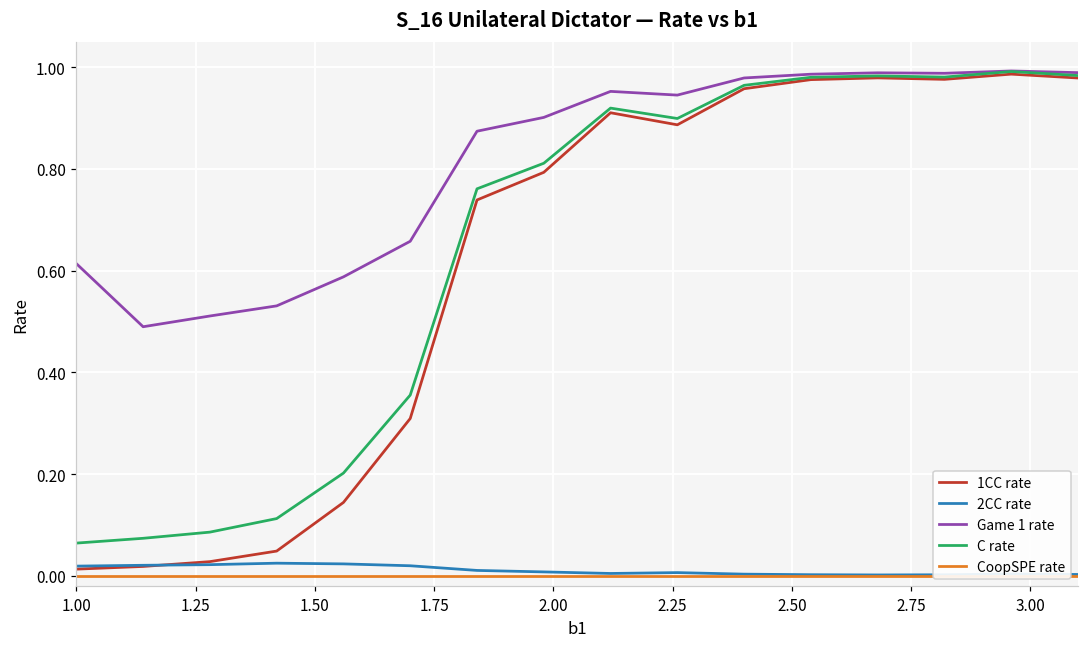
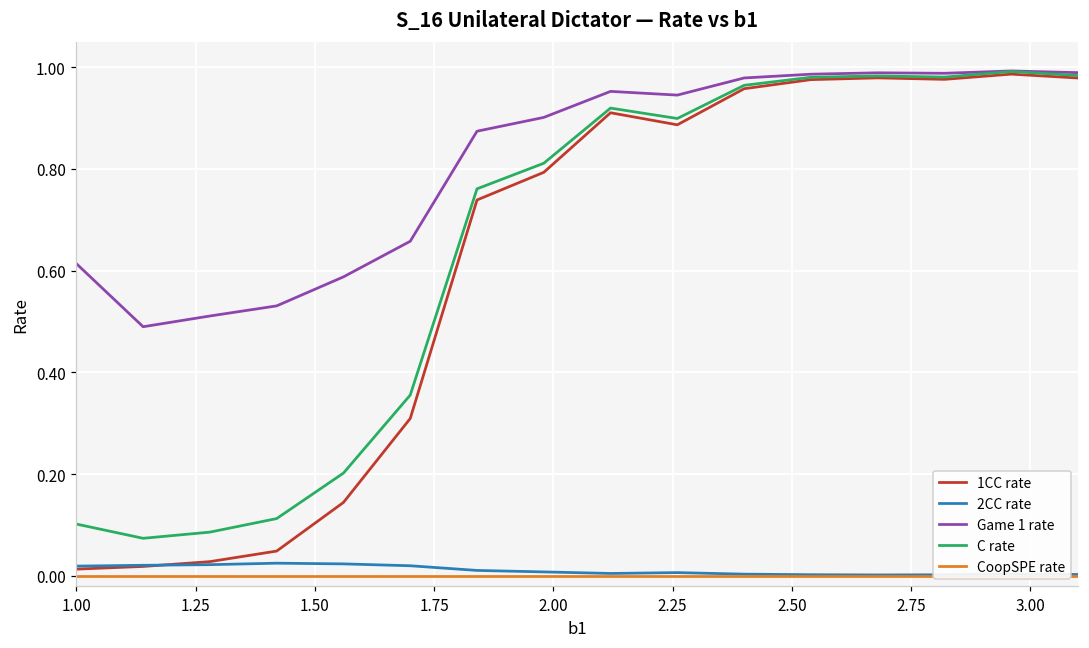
  {
    "1CC rate": {
      "1.00": 0.01
    },
    "2CC rate": {
      "1.00": 0.02
    },
    "Game 1 rate": {
      "1.00": 0.61
    },
    "C rate": {
-     "1.00": 0.06
+     "1.00": 0.10
    },
    "CoopSPE rate": {
      "1.00": 0.00
    }
  }
